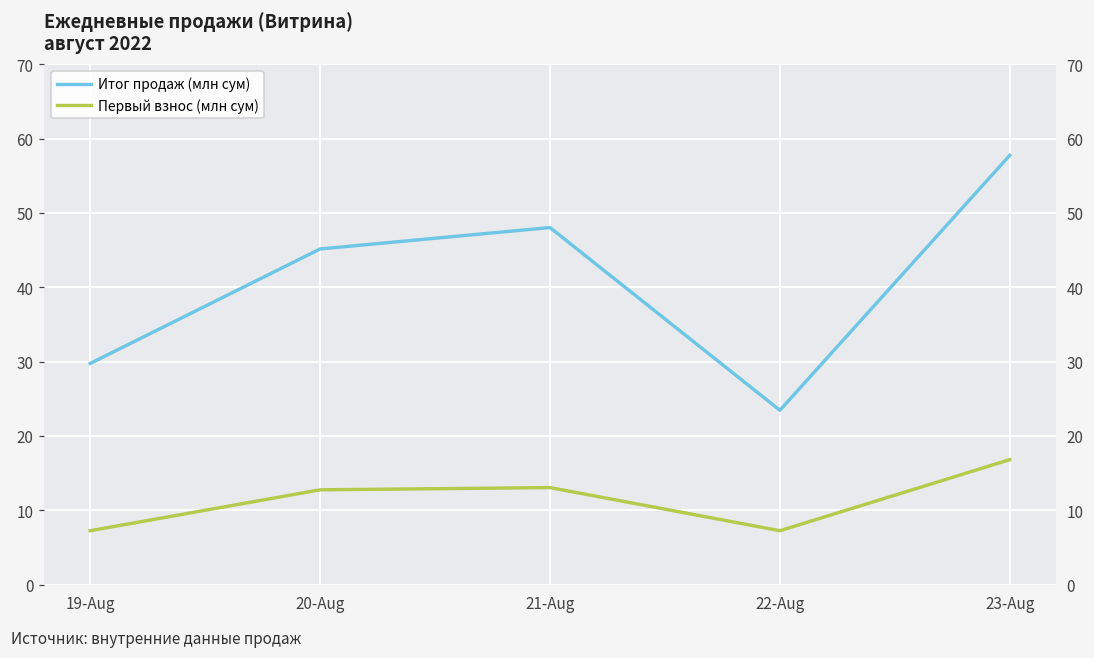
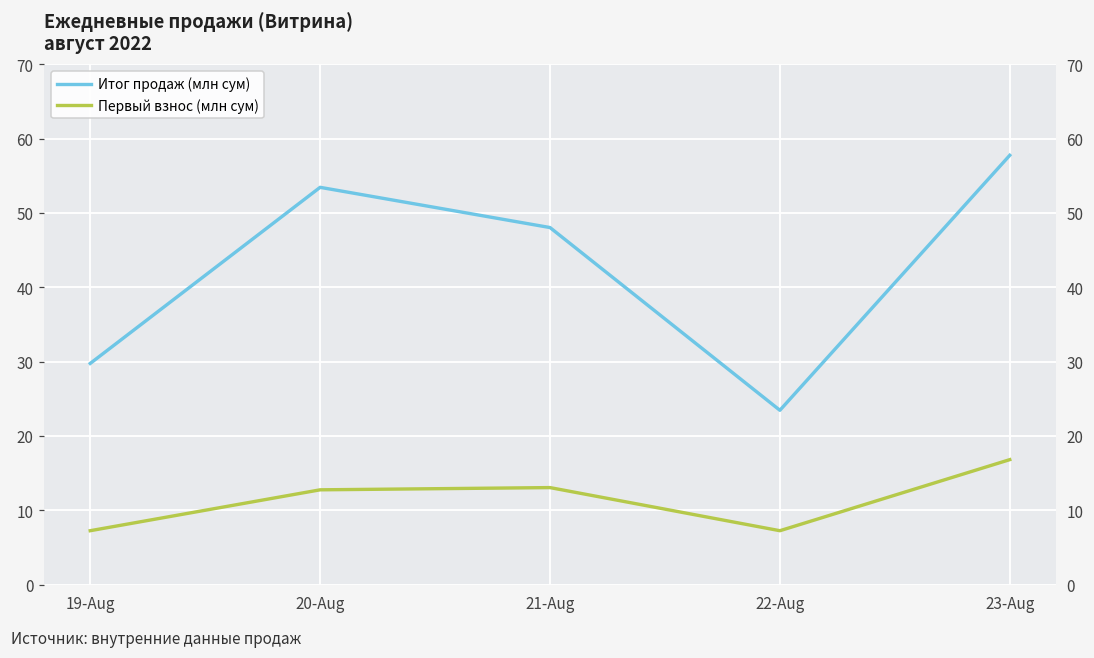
  {
    "Итог продаж (млн сум)": {
      "19-Aug": 30,
-     "20-Aug": 45,
+     "20-Aug": 53,
      "21-Aug": 48,
      "22-Aug": 23,
      "23-Aug": 58
    },
    "Первый взнос (млн сум)": {
      "19-Aug": 7,
      "20-Aug": 13,
      "21-Aug": 13,
      "22-Aug": 7,
      "23-Aug": 17
    }
  }
